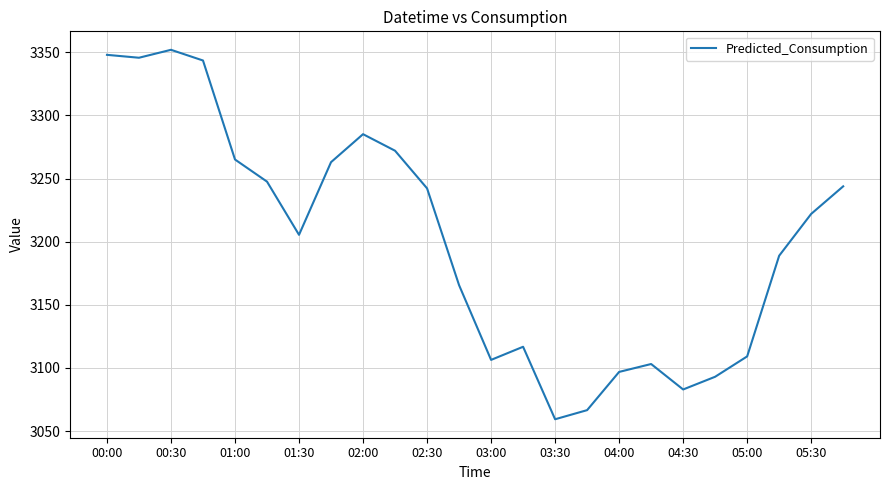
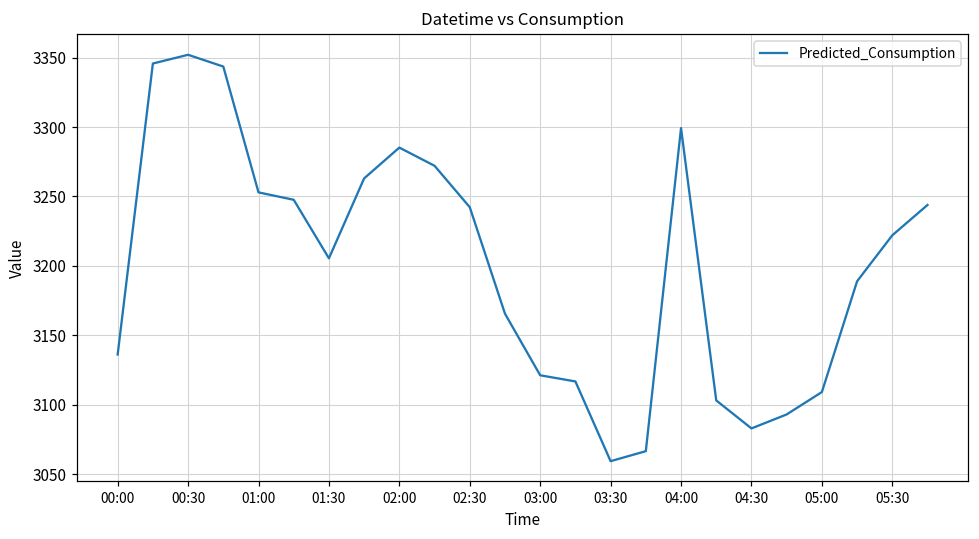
  {
-   "00:00": 3348,
+   "00:00": 3136,
    "00:30": 3352,
-   "01:00": 3265,
+   "01:00": 3253,
    "01:30": 3205,
    "02:00": 3285,
    "02:30": 3242,
-   "03:00": 3106,
+   "03:00": 3121,
    "03:30": 3059,
-   "04:00": 3097,
+   "04:00": 3299,
    "04:30": 3083,
    "05:00": 3109,
    "05:30": 3222
  }
